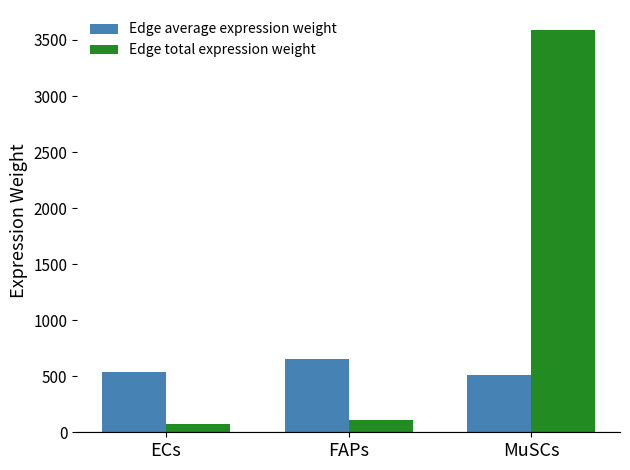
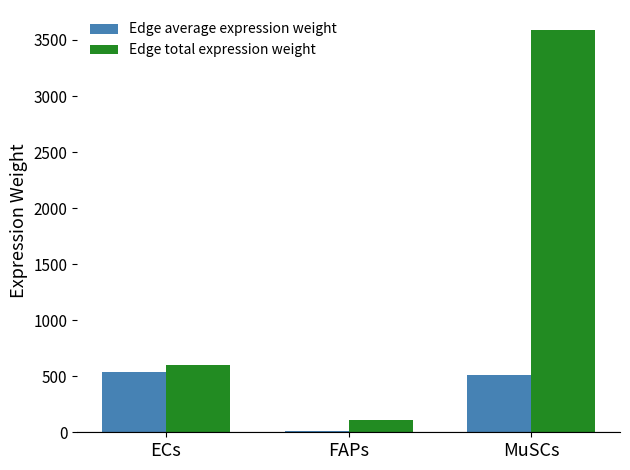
  {
    "Edge average expression weight": {
      "ECs": 540,
-     "FAPs": 650,
+     "FAPs": 10,
      "MuSCs": 510
    },
    "Edge total expression weight": {
-     "ECs": 80,
+     "ECs": 600,
      "FAPs": 110,
      "MuSCs": 3590
    }
  }
